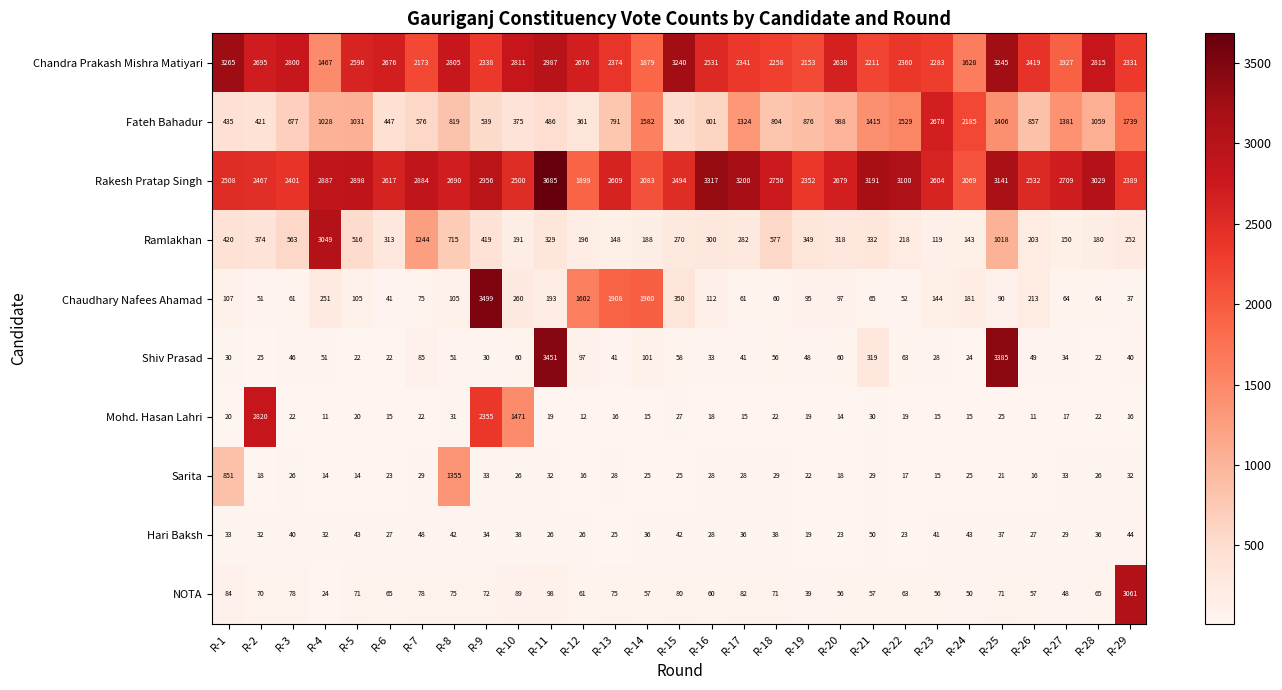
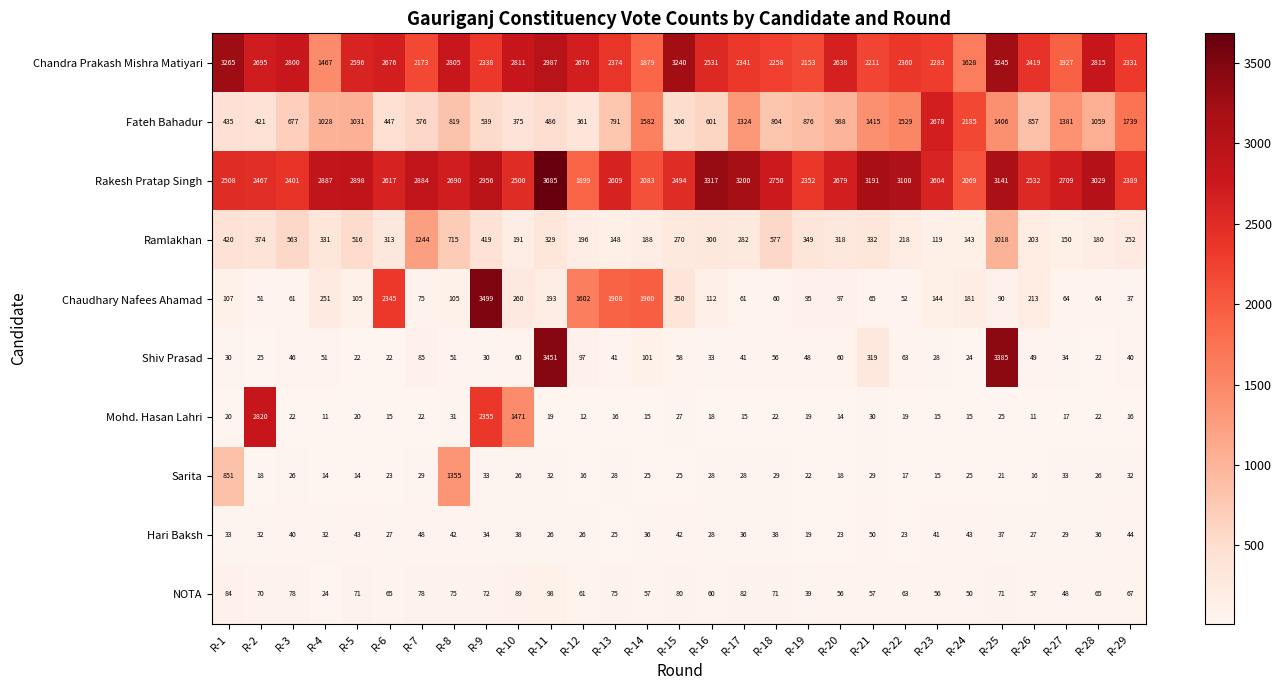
  {
    "Ramlakhan": {
      "R-1": 420,
      "R-2": 374,
      "R-3": 563,
-     "R-4": 3049,
+     "R-4": 331,
      "R-5": 516,
      "R-6": 313,
      "R-7": 1244,
      "R-8": 715,
      "R-9": 419,
      "R-10": 191,
      "R-11": 329,
      "R-12": 196,
      "R-13": 148,
      "R-14": 188,
      "R-15": 270,
      "R-16": 300,
      "R-17": 282,
      "R-18": 577,
      "R-19": 349,
      "R-20": 318,
      "R-21": 332,
      "R-22": 218,
      "R-23": 119,
      "R-24": 143,
      "R-25": 1018,
      "R-26": 203,
      "R-27": 150,
      "R-28": 180,
      "R-29": 252
    },
    "Chaudhary Nafees Ahamad": {
      "R-1": 107,
      "R-2": 51,
      "R-3": 61,
      "R-4": 251,
      "R-5": 105,
-     "R-6": 41,
+     "R-6": 2345,
      "R-7": 75,
      "R-8": 105,
      "R-9": 3499,
      "R-10": 260,
      "R-11": 193,
      "R-12": 1602,
      "R-13": 1908,
      "R-14": 1960,
      "R-15": 350,
      "R-16": 112,
      "R-17": 61,
      "R-18": 60,
      "R-19": 95,
      "R-20": 97,
      "R-21": 65,
      "R-22": 52,
      "R-23": 144,
      "R-24": 181,
      "R-25": 90,
      "R-26": 213,
      "R-27": 64,
      "R-28": 64,
      "R-29": 37
    },
    "NOTA": {
      "R-1": 84,
      "R-2": 70,
      "R-3": 78,
      "R-4": 24,
      "R-5": 71,
      "R-6": 65,
      "R-7": 78,
      "R-8": 75,
      "R-9": 72,
      "R-10": 89,
      "R-11": 98,
      "R-12": 61,
      "R-13": 75,
      "R-14": 57,
      "R-15": 80,
      "R-16": 60,
      "R-17": 82,
      "R-18": 71,
      "R-19": 39,
      "R-20": 56,
      "R-21": 57,
      "R-22": 63,
      "R-23": 56,
      "R-24": 50,
      "R-25": 71,
      "R-26": 57,
      "R-27": 48,
      "R-28": 65,
-     "R-29": 3061
+     "R-29": 67
    }
  }
